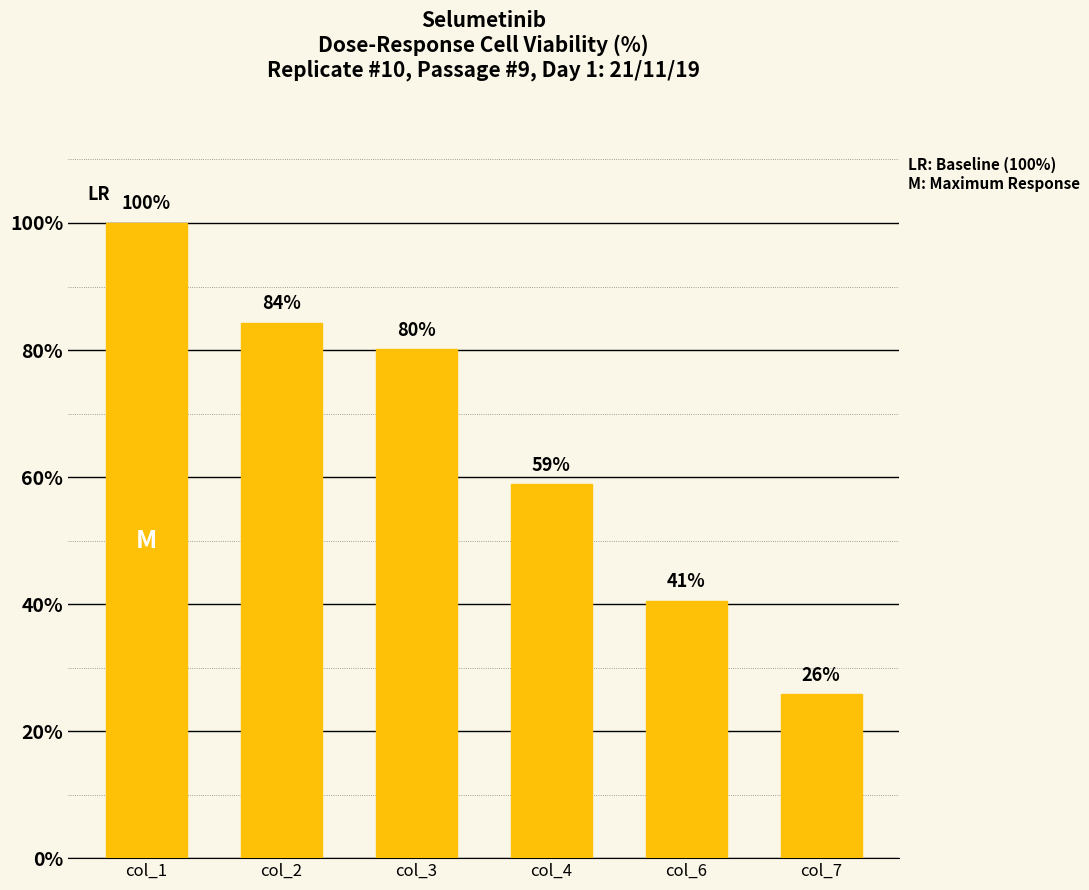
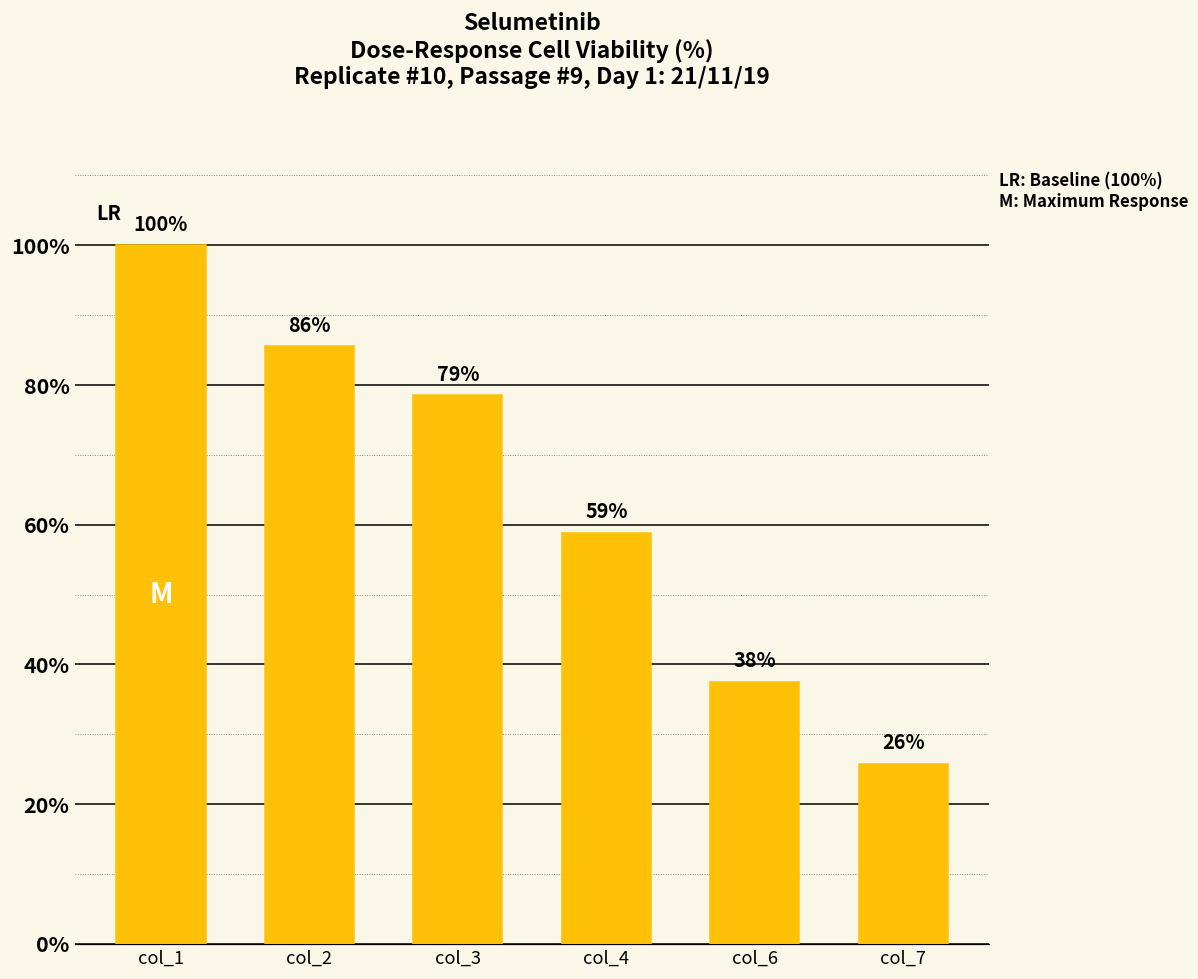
  {
    "col_1": "100%",
-   "col_2": "84%",
-   "col_3": "80%",
+   "col_2": "86%",
+   "col_3": "79%",
    "col_4": "59%",
-   "col_6": "41%",
+   "col_6": "38%",
    "col_7": "26%"
  }
